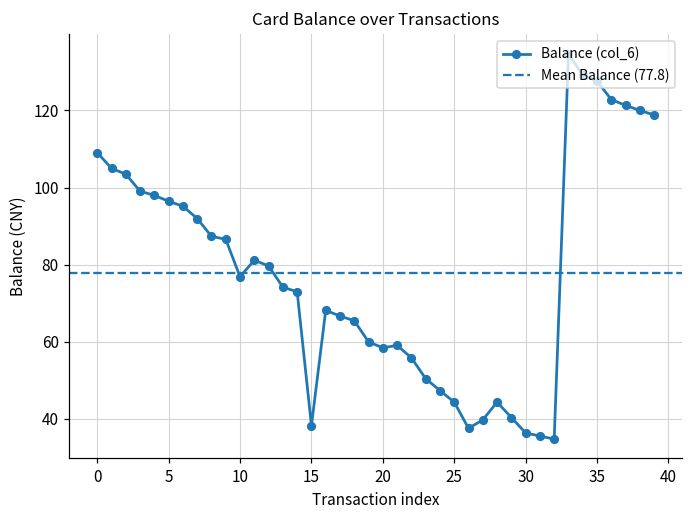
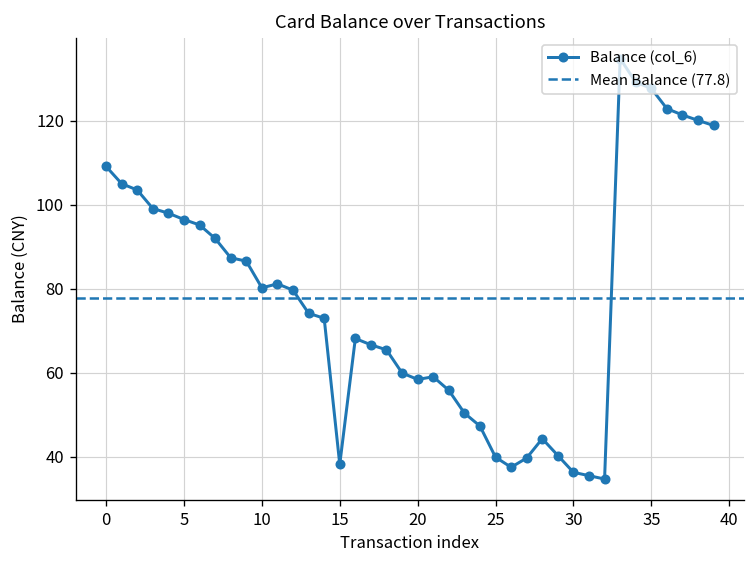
  {
    "0": 109,
    "5": 96,
-   "10": 77,
+   "10": 80,
    "15": 38,
    "20": 58,
-   "25": 44,
+   "25": 40,
    "30": 36
  }
